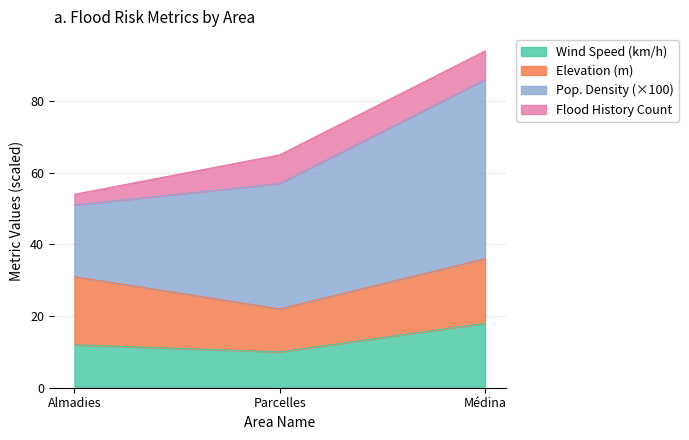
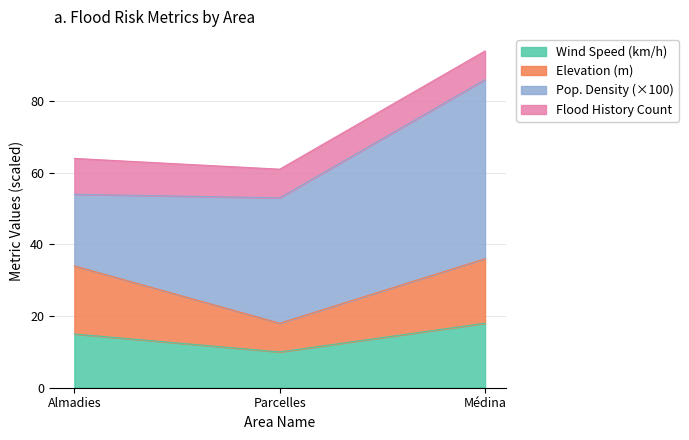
  {
    "Wind Speed (km/h)": {
-     "Almadies": 12,
+     "Almadies": 15,
      "Parcelles": 10,
      "Médina": 18
    },
    "Elevation (m)": {
      "Almadies": 19,
-     "Parcelles": 12,
+     "Parcelles": 8,
      "Médina": 18
    },
    "Pop. Density (×100)": {
      "Almadies": 20,
      "Parcelles": 35,
      "Médina": 50
    },
    "Flood History Count": {
-     "Almadies": 3,
+     "Almadies": 10,
      "Parcelles": 8,
      "Médina": 8
    }
  }
